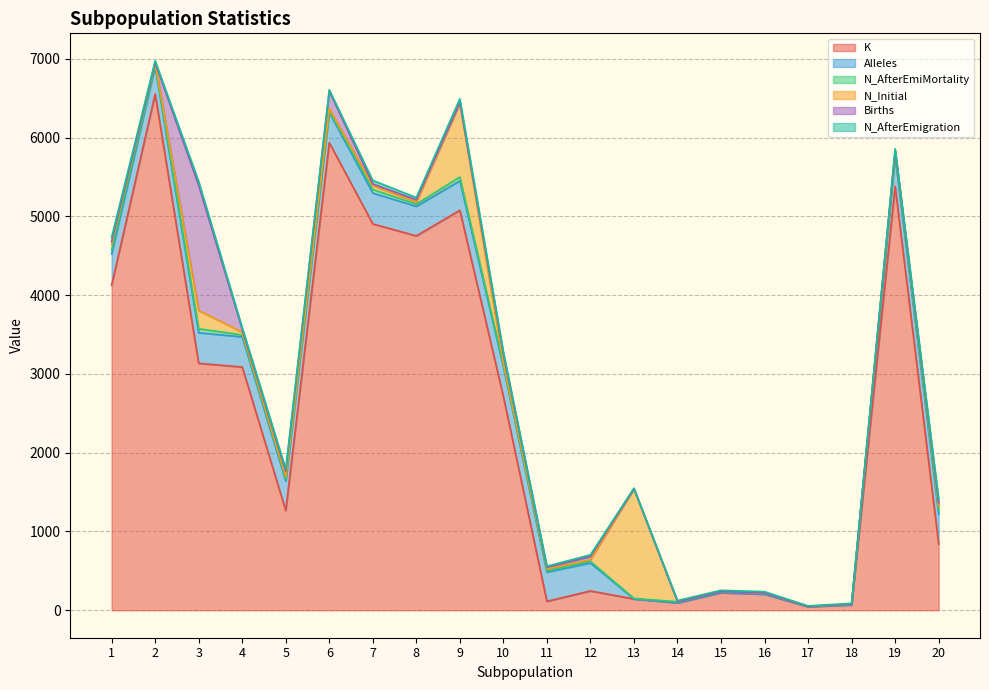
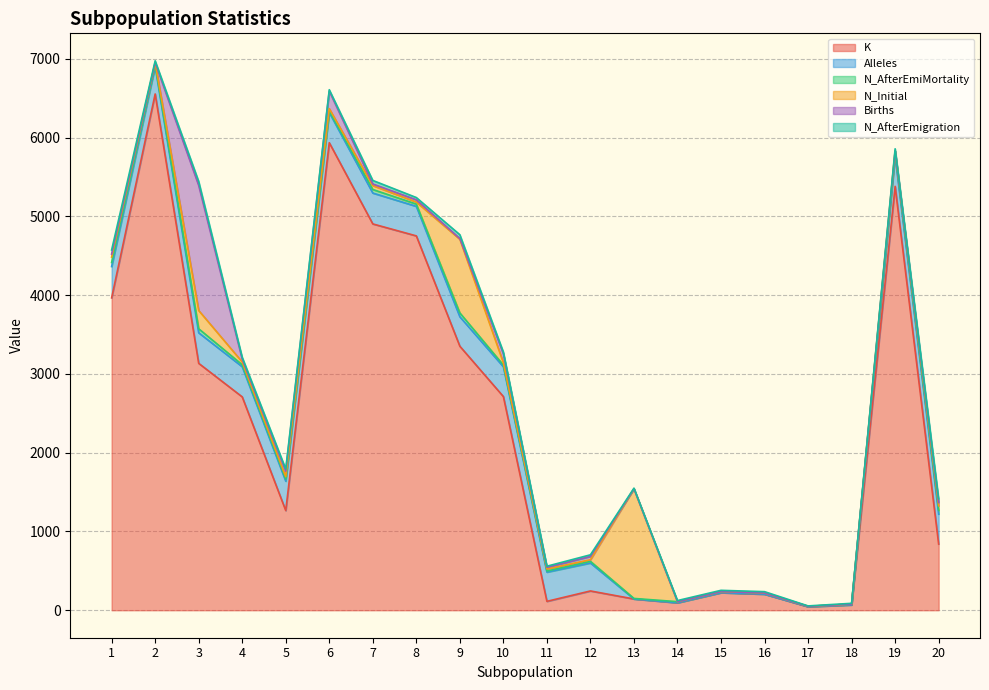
  {
    "K": {
-     "1": 4100,
+     "1": 4000,
      "2": 6600,
      "3": 3100,
-     "4": 3100,
+     "4": 2700,
      "5": 1300,
      "6": 5900,
      "7": 4900,
      "8": 4800,
-     "9": 5100,
+     "9": 3400,
      "10": 2700,
      "11": 100,
      "12": 200,
      "19": 5400,
      "20": 800
    },
    "N_Initial": {
      "1": 100,
      "3": 200,
      "4": 0,
      "20": 100
    },
    "Births": {
      "1": 0,
      "3": 1600,
      "20": 0
    }
  }
